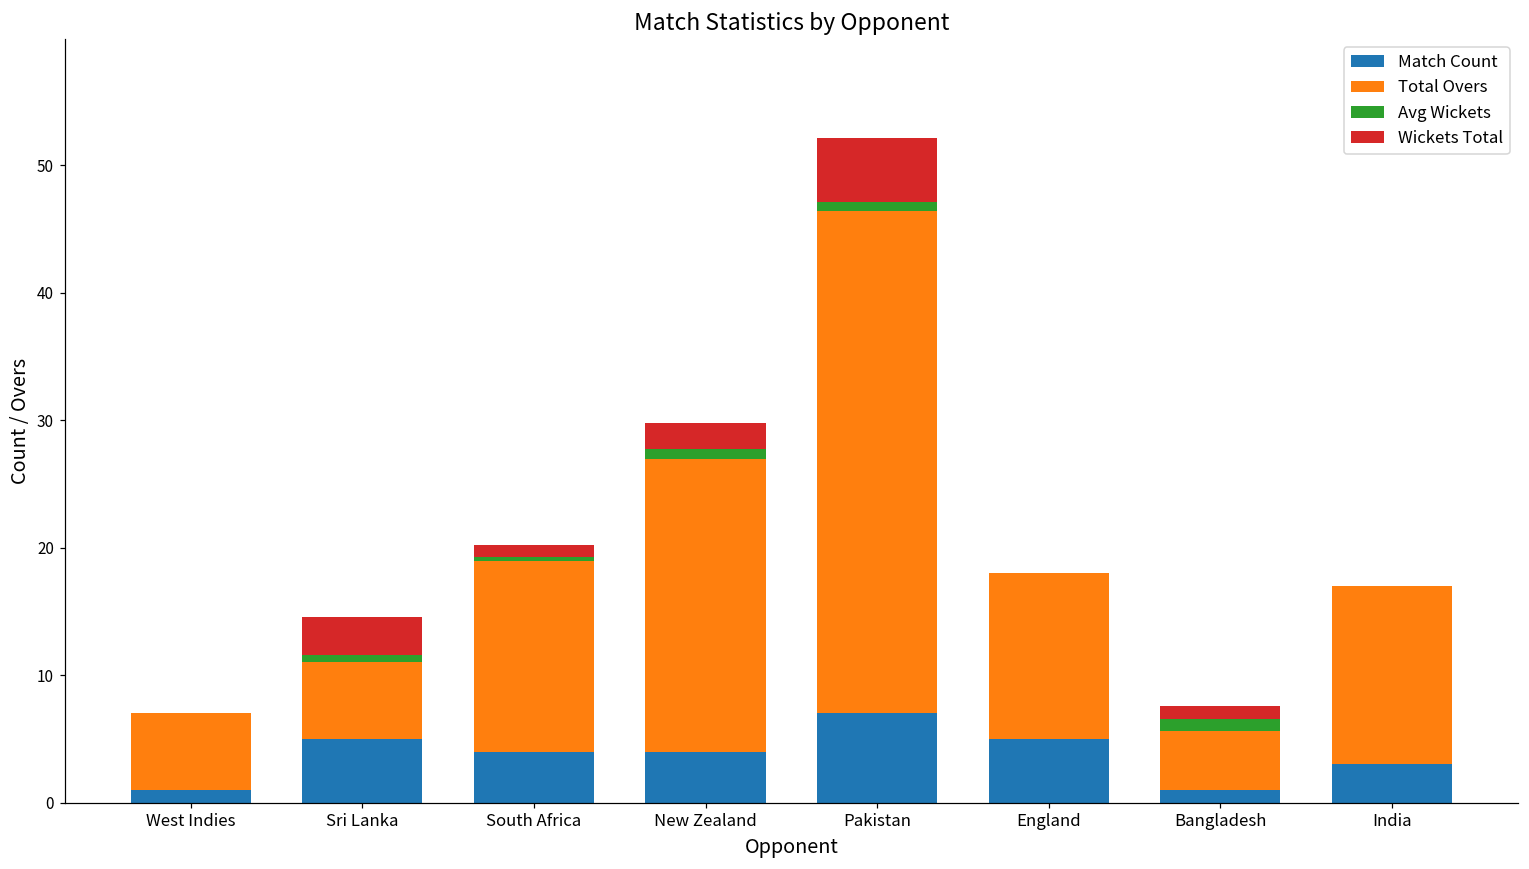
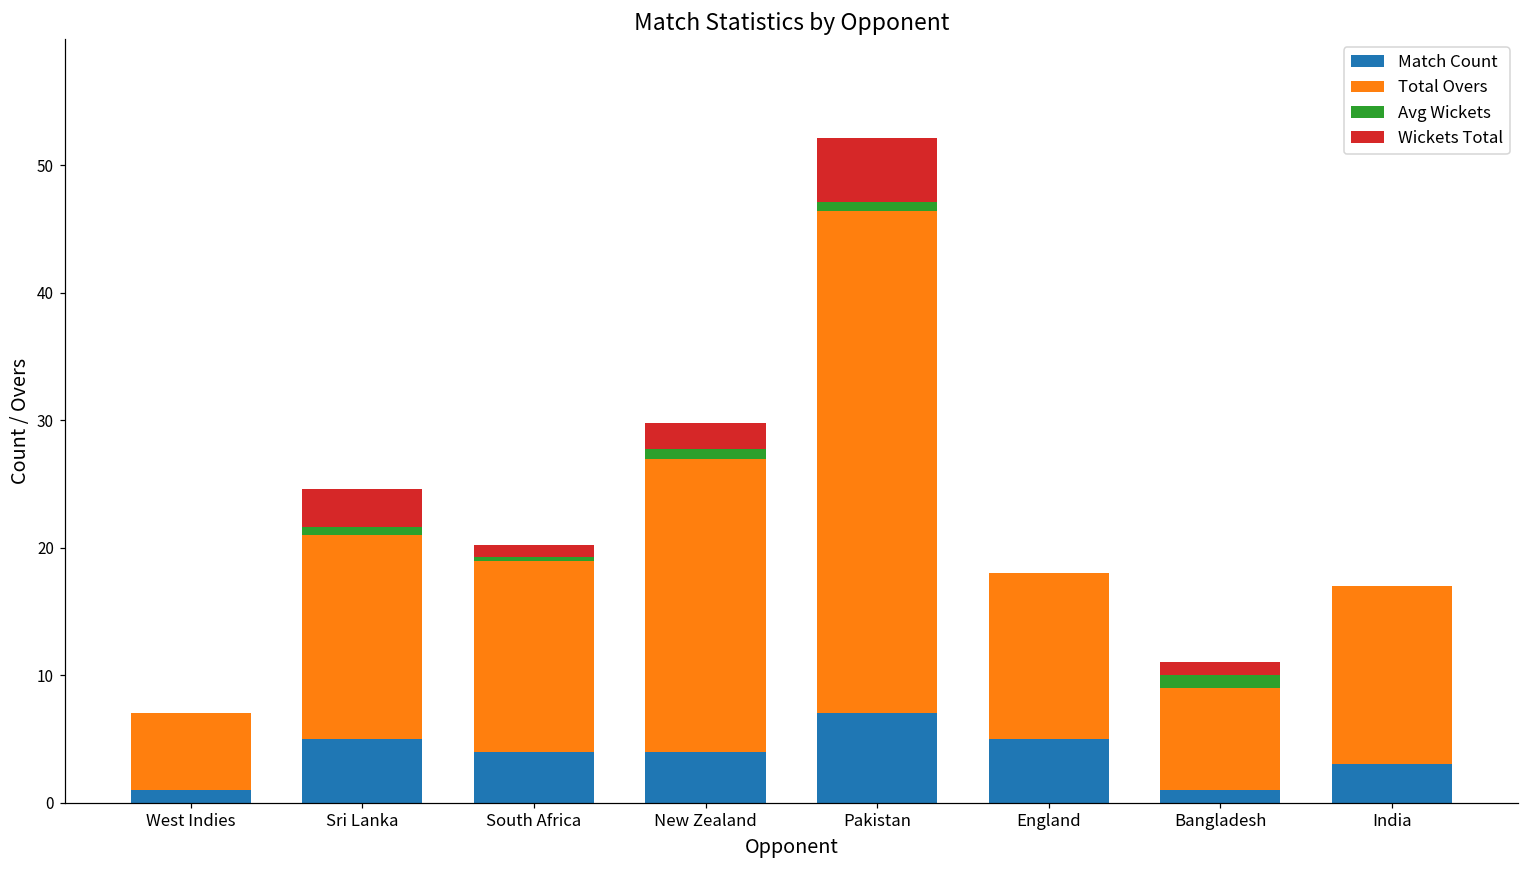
  {
    "Match Count": {
      "West Indies": 1.0,
      "Sri Lanka": 5.0,
      "South Africa": 4.0,
      "New Zealand": 4.0,
      "Pakistan": 7.0,
      "England": 5.0,
      "Bangladesh": 1.0,
      "India": 3.0
    },
    "Total Overs": {
      "West Indies": 6.0,
-     "Sri Lanka": 6,
+     "Sri Lanka": 16,
      "South Africa": 15.0,
      "New Zealand": 23.0,
      "Pakistan": 39.4,
      "England": 13.0,
-     "Bangladesh": 4.6,
+     "Bangladesh": 8.0,
      "India": 14.0
    },
    "Avg Wickets": {
      "West Indies": 0.0,
      "Sri Lanka": 0.6,
      "South Africa": 0.3,
      "New Zealand": 0.8,
      "Pakistan": 0.7,
      "England": 0.0,
      "Bangladesh": 1.0,
      "India": 0.0
    },
    "Wickets Total": {
      "West Indies": 0.0,
      "Sri Lanka": 3.0,
      "South Africa": 1.0,
      "New Zealand": 2.0,
      "Pakistan": 5.0,
      "England": 0.0,
      "Bangladesh": 1.0,
      "India": 0.0
    }
  }
